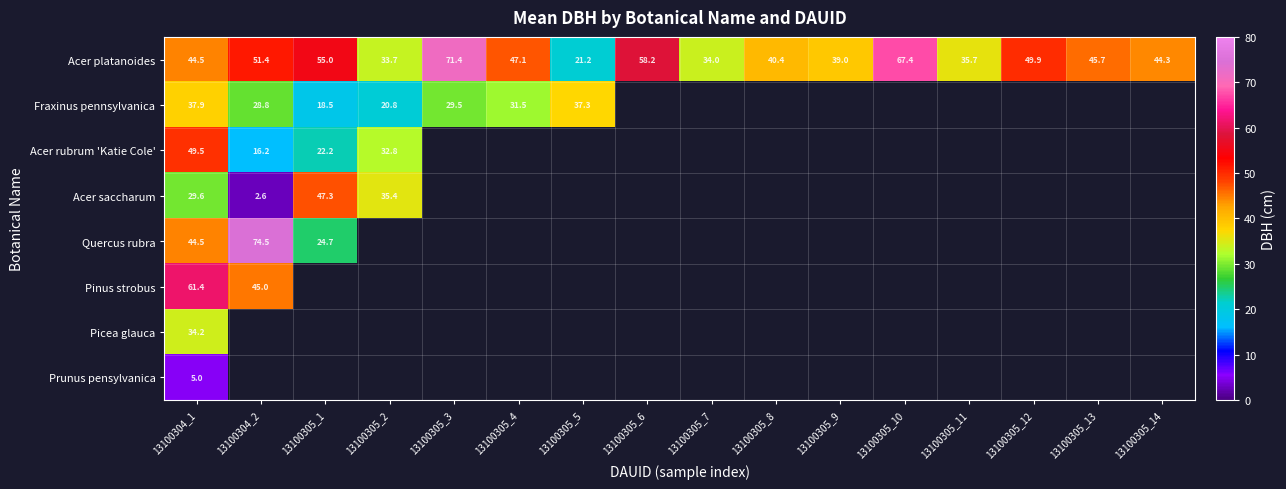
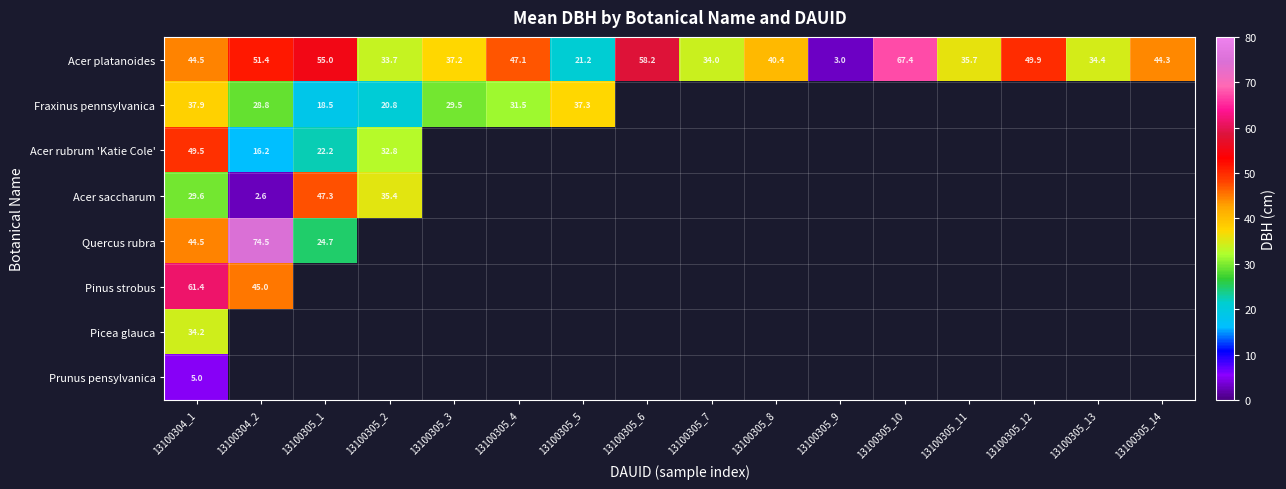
  {
    "Acer platanoides": {
      "13100304_1": 44.5,
      "13100304_2": 51.4,
      "13100305_1": 55.0,
      "13100305_2": 33.7,
-     "13100305_3": 71.4,
+     "13100305_3": 37.2,
      "13100305_4": 47.1,
      "13100305_5": 21.2,
      "13100305_6": 58.2,
      "13100305_7": 34.0,
      "13100305_8": 40.4,
-     "13100305_9": 39.0,
+     "13100305_9": 3.0,
      "13100305_10": 67.4,
      "13100305_11": 35.7,
      "13100305_12": 49.9,
-     "13100305_13": 45.7,
+     "13100305_13": 34.4,
      "13100305_14": 44.3
    },
    "Fraxinus pennsylvanica": {
      "13100304_1": 37.9,
      "13100304_2": 28.8,
      "13100305_1": 18.5,
      "13100305_2": 20.8,
      "13100305_3": 29.5,
      "13100305_4": 31.5,
      "13100305_5": 37.3
    },
    "Acer rubrum 'Katie Cole'": {
      "13100304_1": 49.5,
      "13100304_2": 16.2,
      "13100305_1": 22.2,
      "13100305_2": 32.8
    },
    "Acer saccharum": {
      "13100304_1": 29.6,
      "13100304_2": 2.6,
      "13100305_1": 47.3,
      "13100305_2": 35.4
    },
    "Quercus rubra": {
      "13100304_1": 44.5,
      "13100304_2": 74.5,
      "13100305_1": 24.7
    },
    "Pinus strobus": {
      "13100304_1": 61.4,
      "13100304_2": 45.0
    },
    "Picea glauca": {
      "13100304_1": 34.2
    },
    "Prunus pensylvanica": {
      "13100304_1": 5.0
    }
  }
